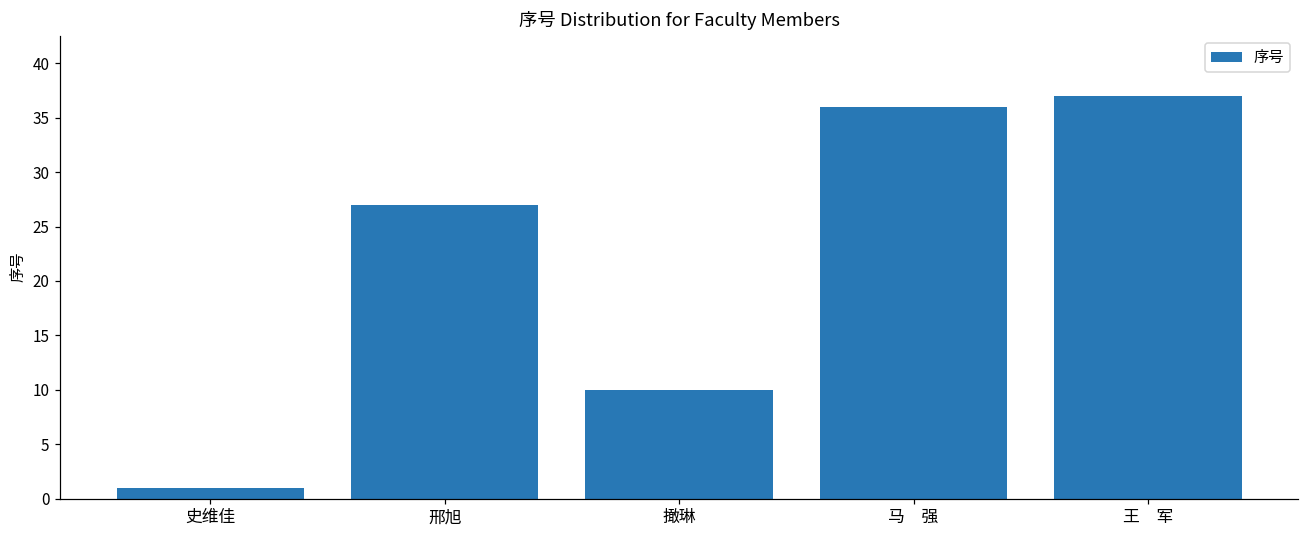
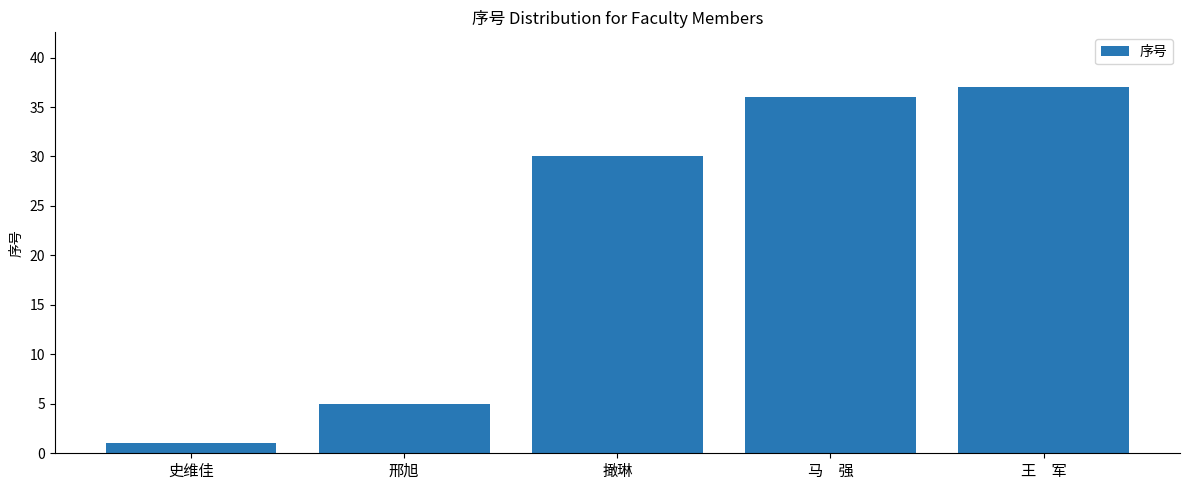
  {
    "史维佳": 1,
-   "邢旭": 27,
-   "撖琳": 10,
+   "邢旭": 5,
+   "撖琳": 30,
    "马 强": 36,
    "王 军": 37
  }
